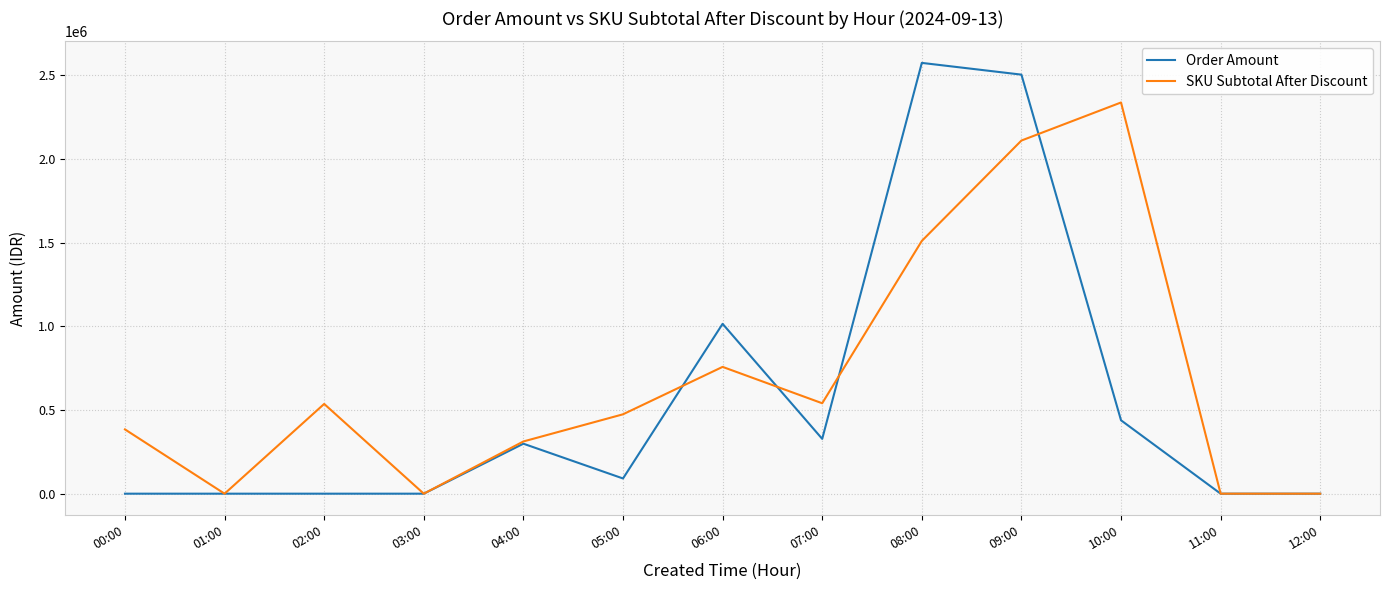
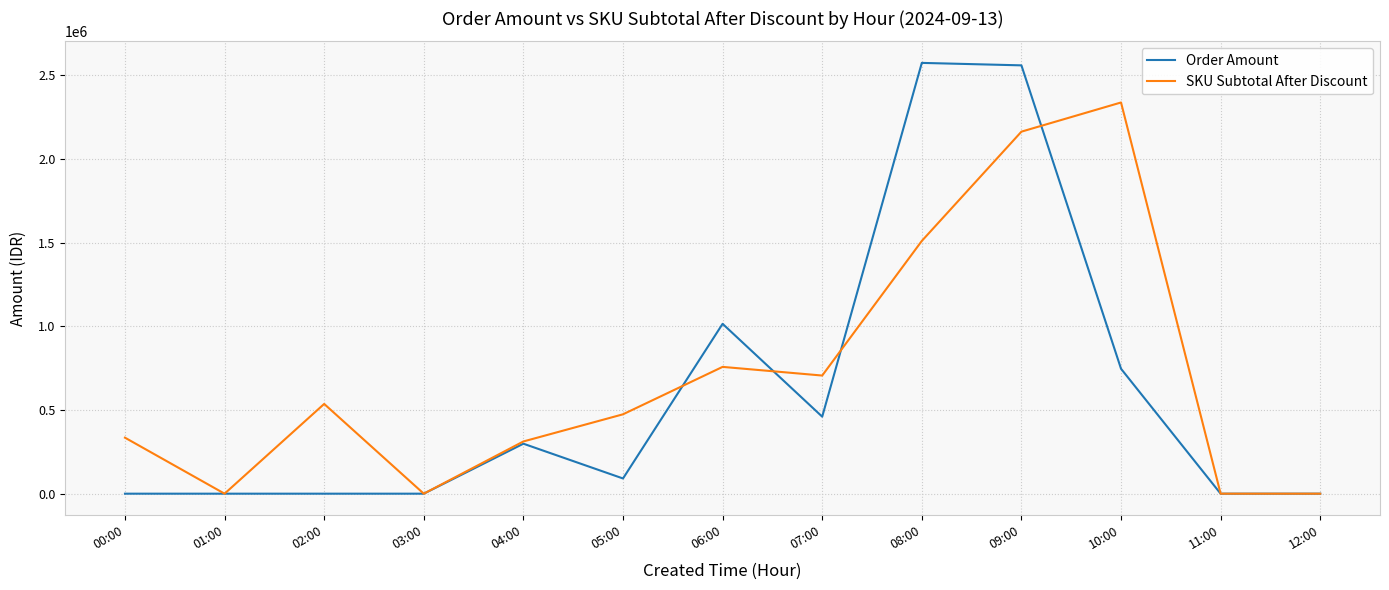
  {
    "Order Amount": {
      "00:00": 0,
      "02:00": 0,
      "05:00": 90000,
      "06:00": 1010000,
-     "07:00": 330000,
+     "07:00": 460000,
      "08:00": 2570000,
-     "09:00": 2500000,
-     "10:00": 440000
+     "09:00": 2560000,
+     "10:00": 750000
    },
    "SKU Subtotal After Discount": {
-     "00:00": 380000,
+     "00:00": 330000,
      "02:00": 540000,
      "05:00": 470000,
      "06:00": 760000,
-     "07:00": 540000,
+     "07:00": 710000,
      "08:00": 1510000,
-     "09:00": 2110000,
+     "09:00": 2160000,
      "10:00": 2340000
    }
  }
